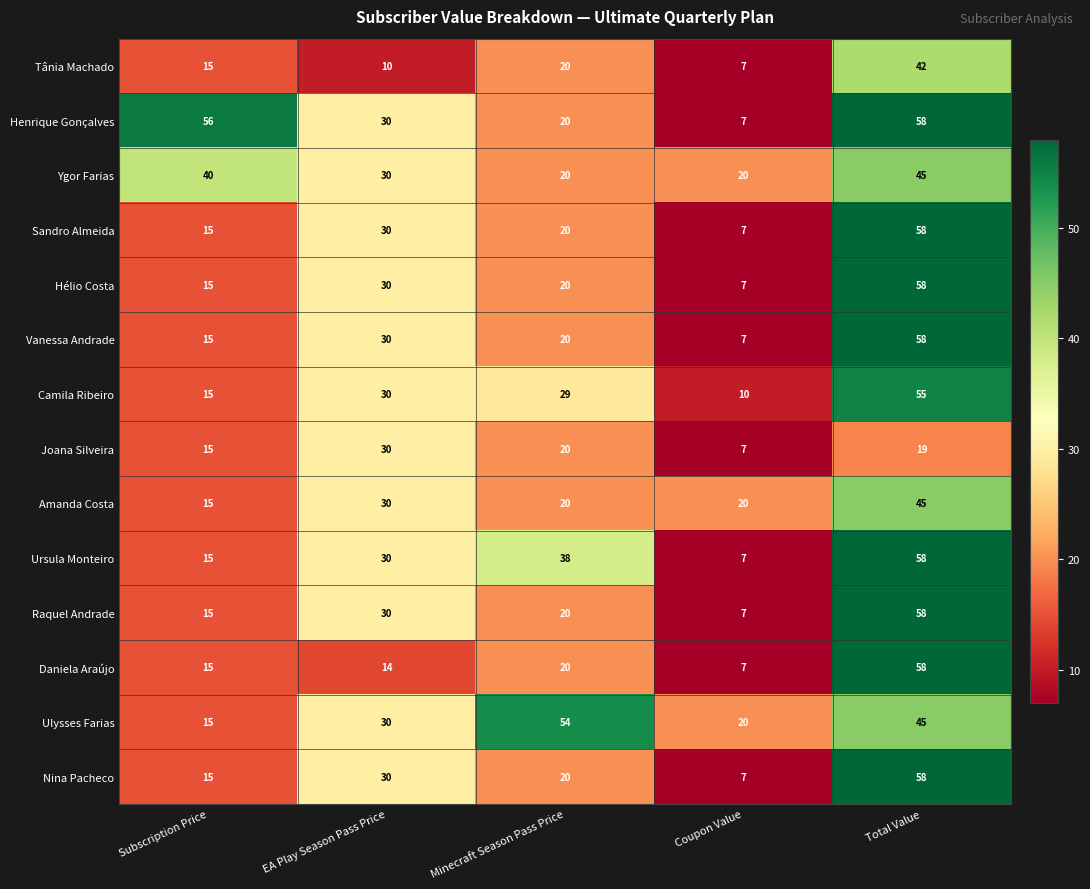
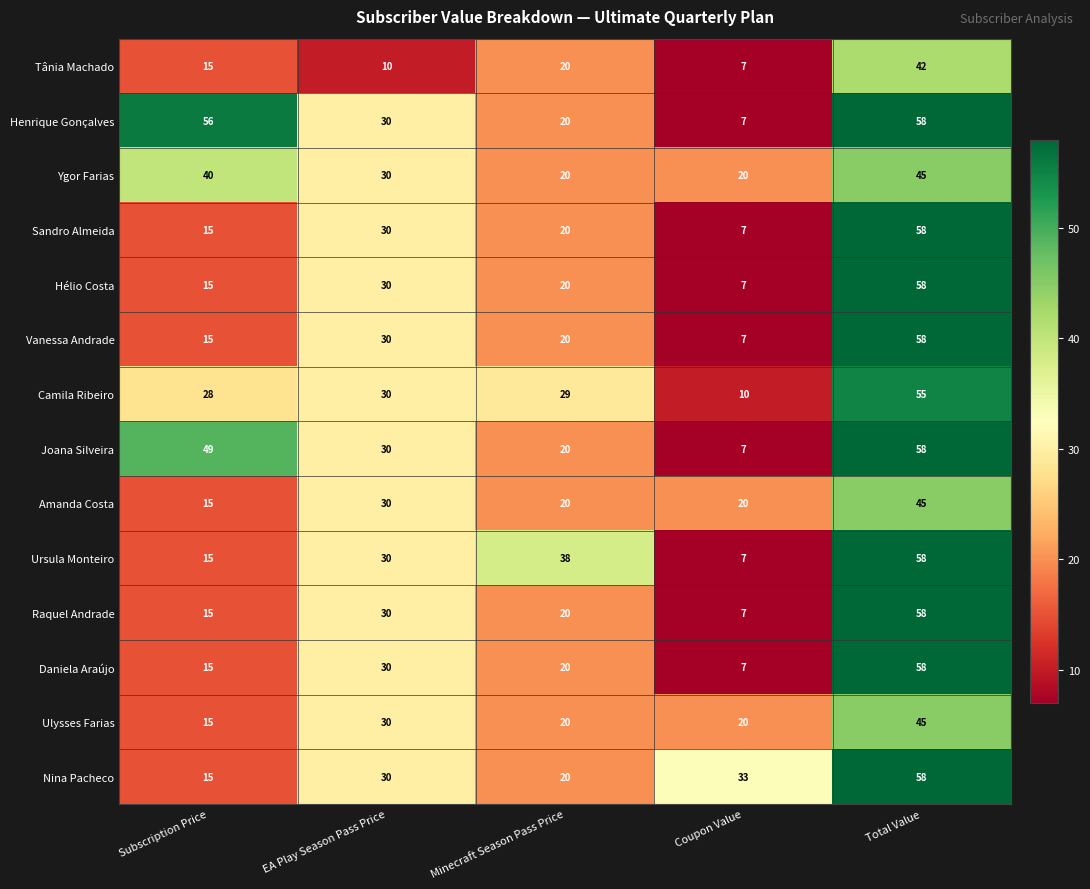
  {
    "Tânia Machado": {
      "Subscription Price": 15,
      "EA Play Season Pass Price": 10,
      "Minecraft Season Pass Price": 20,
      "Coupon Value": 7,
      "Total Value": 42
    },
    "Henrique Gonçalves": {
      "Subscription Price": 56,
      "EA Play Season Pass Price": 30,
      "Minecraft Season Pass Price": 20,
      "Coupon Value": 7,
      "Total Value": 58
    },
    "Ygor Farias": {
      "Subscription Price": 40,
      "EA Play Season Pass Price": 30,
      "Minecraft Season Pass Price": 20,
      "Coupon Value": 20,
      "Total Value": 45
    },
    "Sandro Almeida": {
      "Subscription Price": 15,
      "EA Play Season Pass Price": 30,
      "Minecraft Season Pass Price": 20,
      "Coupon Value": 7,
      "Total Value": 58
    },
    "Hélio Costa": {
      "Subscription Price": 15,
      "EA Play Season Pass Price": 30,
      "Minecraft Season Pass Price": 20,
      "Coupon Value": 7,
      "Total Value": 58
    },
    "Vanessa Andrade": {
      "Subscription Price": 15,
      "EA Play Season Pass Price": 30,
      "Minecraft Season Pass Price": 20,
      "Coupon Value": 7,
      "Total Value": 58
    },
    "Camila Ribeiro": {
-     "Subscription Price": 15,
+     "Subscription Price": 28,
      "EA Play Season Pass Price": 30,
      "Minecraft Season Pass Price": 29,
      "Coupon Value": 10,
      "Total Value": 55
    },
    "Joana Silveira": {
-     "Subscription Price": 15,
+     "Subscription Price": 49,
      "EA Play Season Pass Price": 30,
      "Minecraft Season Pass Price": 20,
      "Coupon Value": 7,
-     "Total Value": 19
+     "Total Value": 58
    },
    "Amanda Costa": {
      "Subscription Price": 15,
      "EA Play Season Pass Price": 30,
      "Minecraft Season Pass Price": 20,
      "Coupon Value": 20,
      "Total Value": 45
    },
    "Ursula Monteiro": {
      "Subscription Price": 15,
      "EA Play Season Pass Price": 30,
      "Minecraft Season Pass Price": 38,
      "Coupon Value": 7,
      "Total Value": 58
    },
    "Raquel Andrade": {
      "Subscription Price": 15,
      "EA Play Season Pass Price": 30,
      "Minecraft Season Pass Price": 20,
      "Coupon Value": 7,
      "Total Value": 58
    },
    "Daniela Araújo": {
      "Subscription Price": 15,
-     "EA Play Season Pass Price": 14,
+     "EA Play Season Pass Price": 30,
      "Minecraft Season Pass Price": 20,
      "Coupon Value": 7,
      "Total Value": 58
    },
    "Ulysses Farias": {
      "Subscription Price": 15,
      "EA Play Season Pass Price": 30,
-     "Minecraft Season Pass Price": 54,
+     "Minecraft Season Pass Price": 20,
      "Coupon Value": 20,
      "Total Value": 45
    },
    "Nina Pacheco": {
      "Subscription Price": 15,
      "EA Play Season Pass Price": 30,
      "Minecraft Season Pass Price": 20,
-     "Coupon Value": 7,
+     "Coupon Value": 33,
      "Total Value": 58
    }
  }
